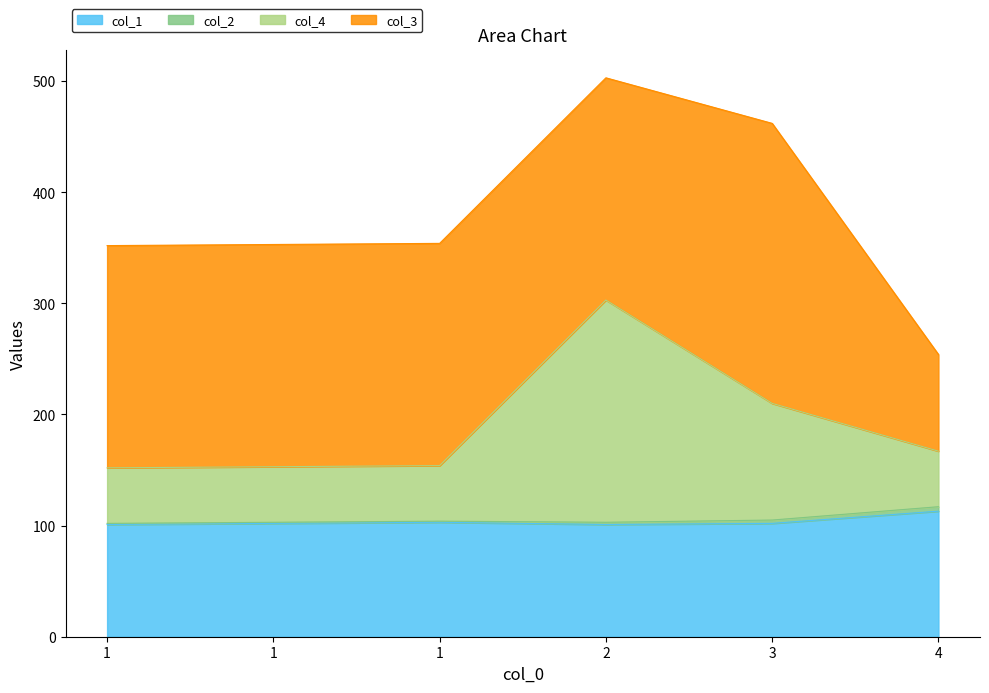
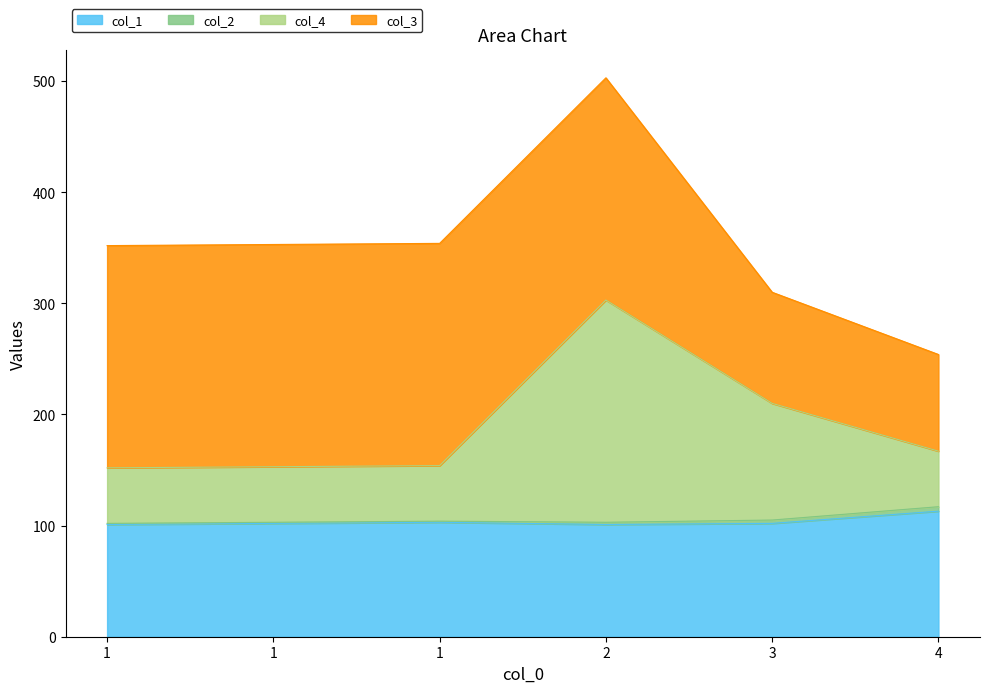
  {
    "col_1": {
      "3": 102,
      "4": 113
    },
    "col_3": {
      "2": 200,
-     "3": 252,
+     "3": 100,
      "4": 87
    }
  }
